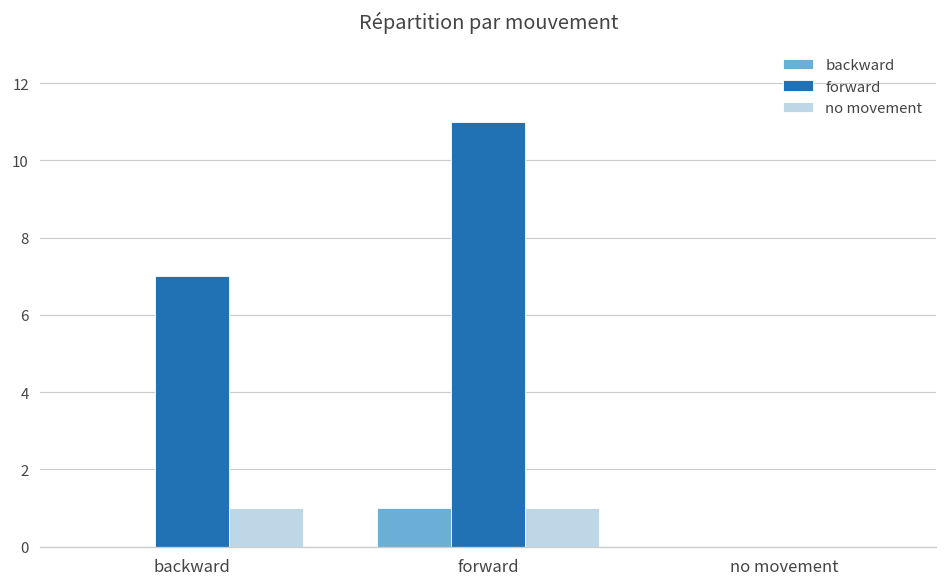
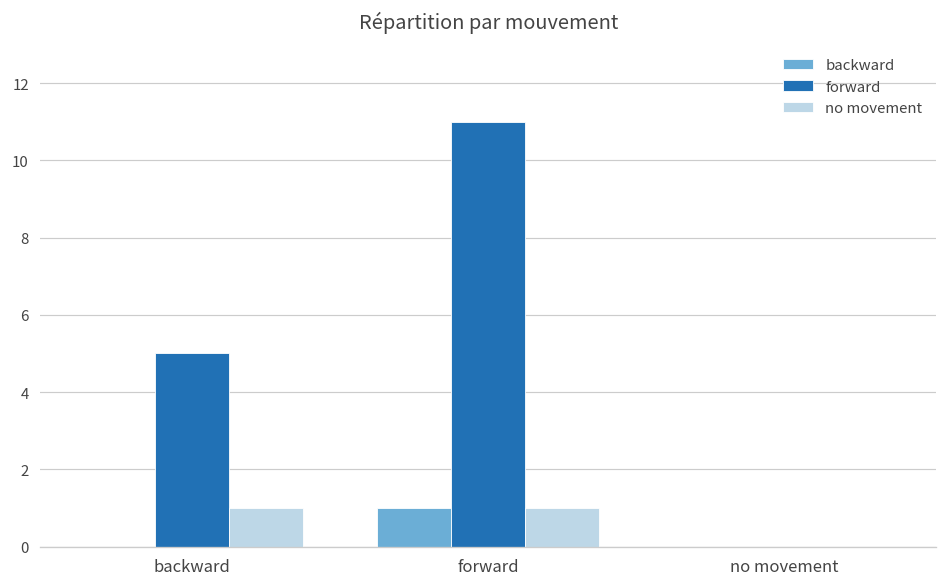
  {
    "backward": {
      "backward": 0,
      "forward": 1,
      "no movement": 0
    },
    "forward": {
-     "backward": 7,
+     "backward": 5,
      "forward": 11,
      "no movement": 0
    },
    "no movement": {
      "backward": 1,
      "forward": 1,
      "no movement": 0
    }
  }
